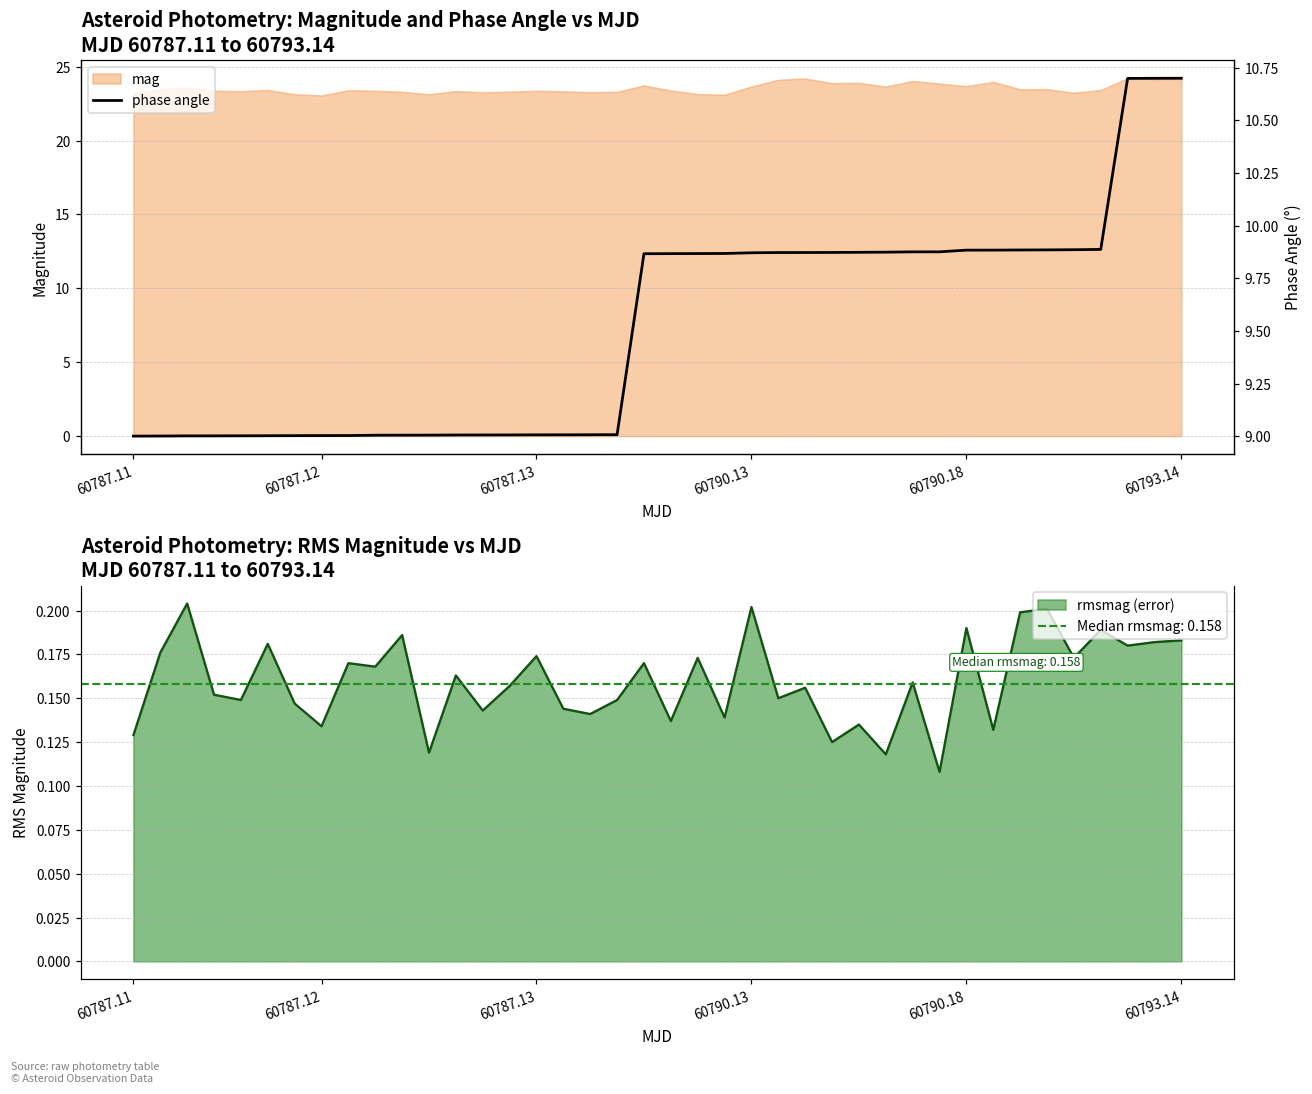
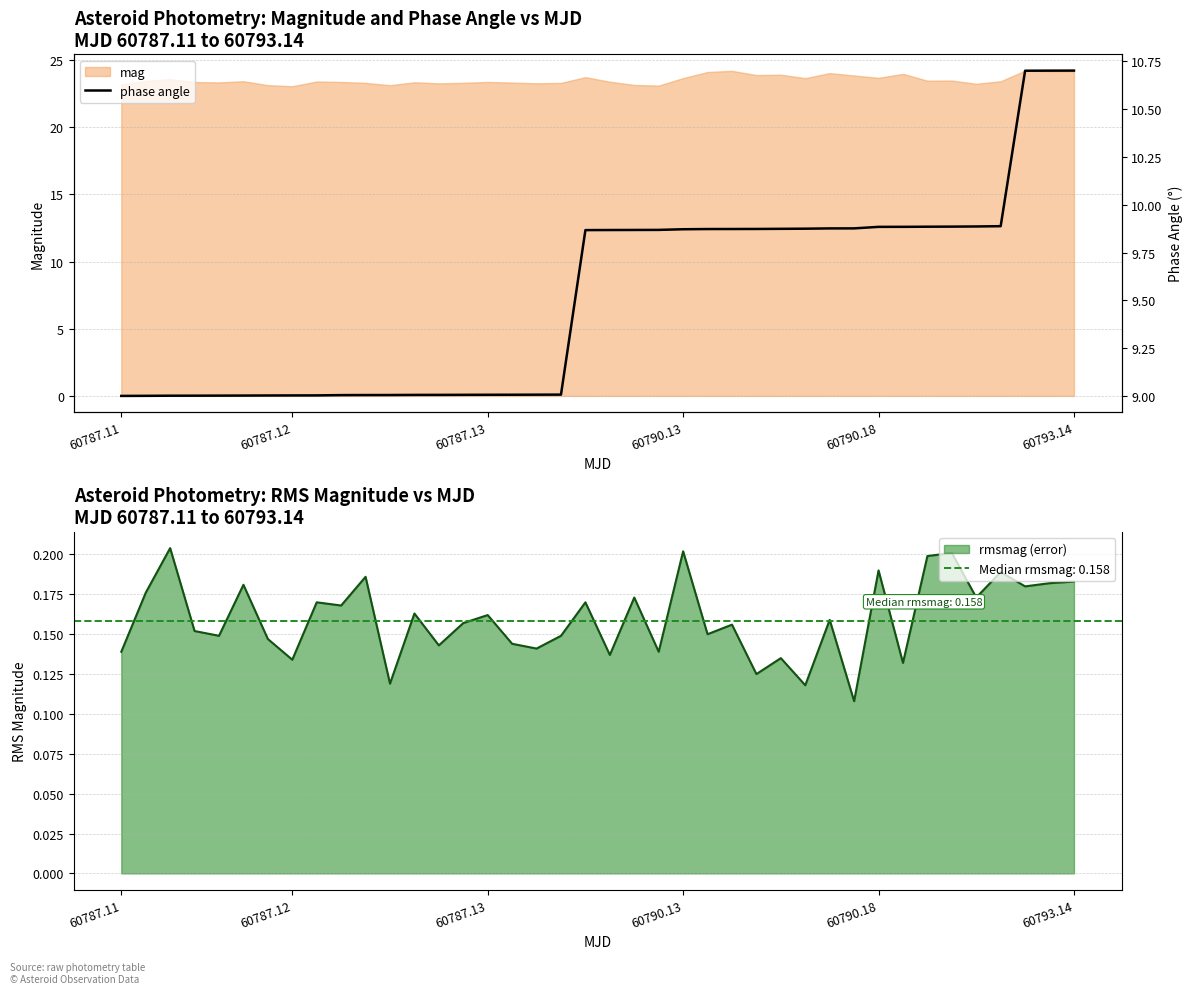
  {
    "Asteroid Photometry: RMS Magnitude vs MJD MJD 60787.11 to 60793.14": {
-     "60787.11": 0.129,
+     "60787.11": 0.139,
      "60787.12": 0.134,
-     "60787.13": 0.174,
+     "60787.13": 0.162,
      "60790.13": 0.202,
      "60790.18": 0.190,
      "60793.14": 0.183
    }
  }
